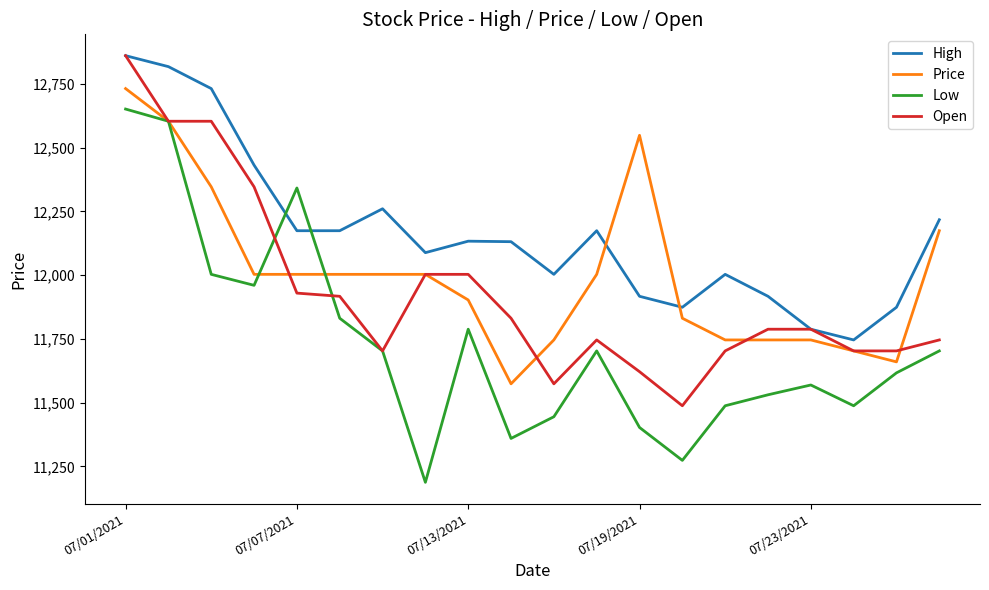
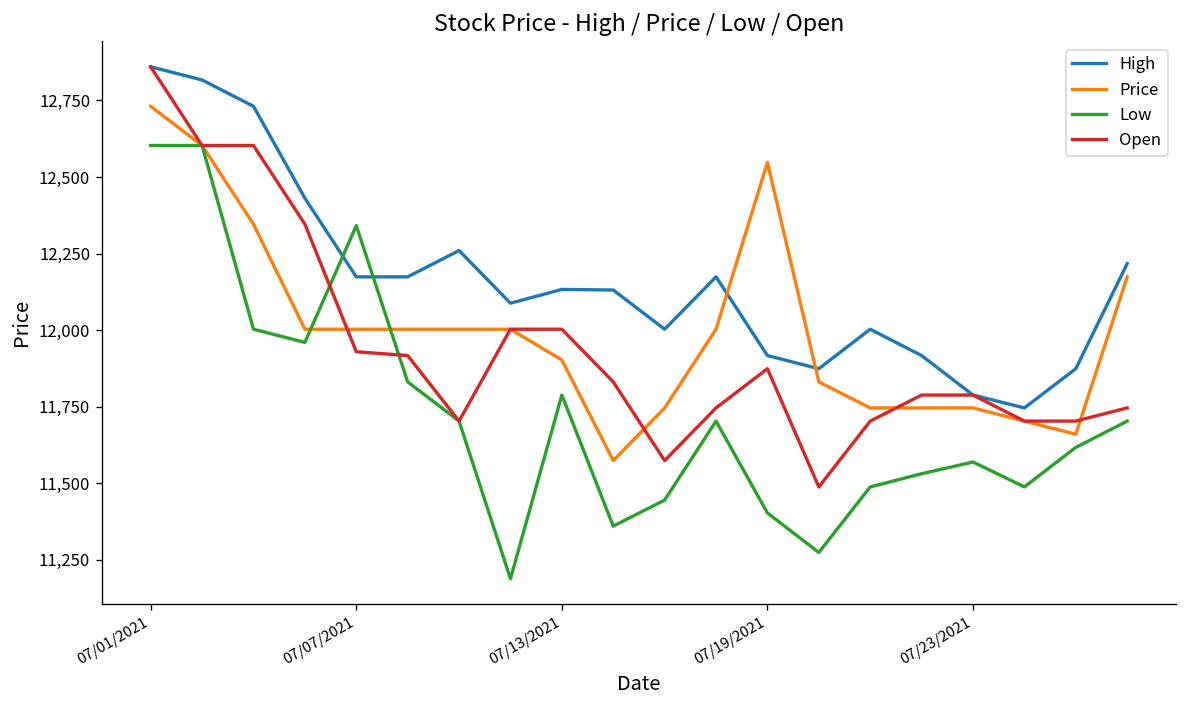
  {
    "High": {
      "07/07/2021": "12,170",
      "07/13/2021": "12,130",
      "07/19/2021": "11,920"
    },
    "Price": {
      "07/01/2021": "12,730",
      "07/07/2021": "12,000",
      "07/13/2021": "11,900",
      "07/19/2021": "12,550",
      "07/23/2021": "11,750"
    },
    "Low": {
-     "07/01/2021": "12,650",
+     "07/01/2021": "12,600",
      "07/07/2021": "12,340",
      "07/13/2021": "11,790",
      "07/19/2021": "11,400",
      "07/23/2021": "11,570"
    },
    "Open": {
      "07/07/2021": "11,930",
      "07/13/2021": "12,000",
-     "07/19/2021": "11,620"
+     "07/19/2021": "11,870"
    }
  }
